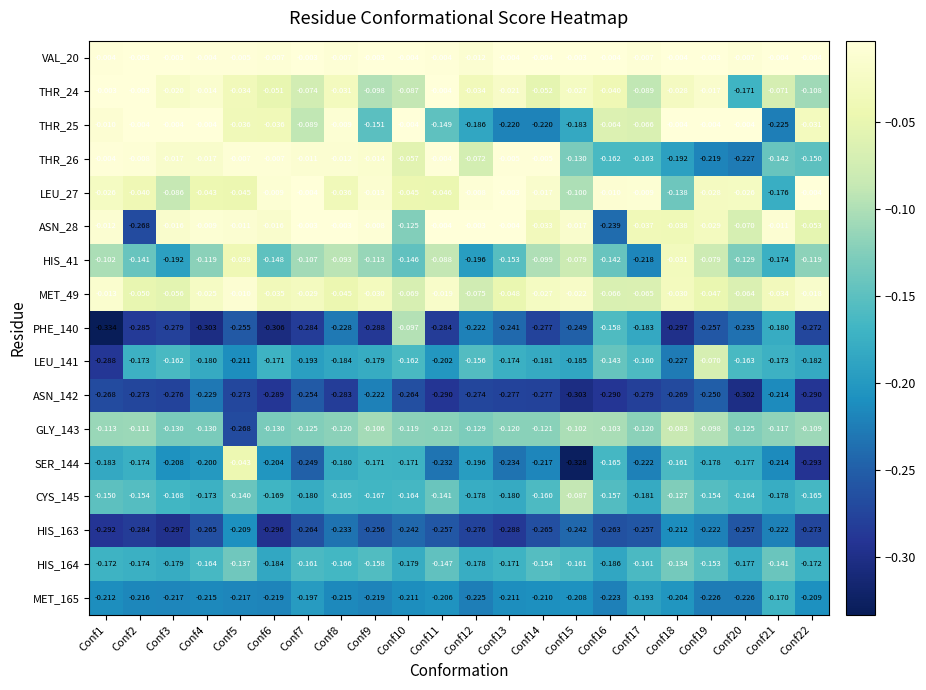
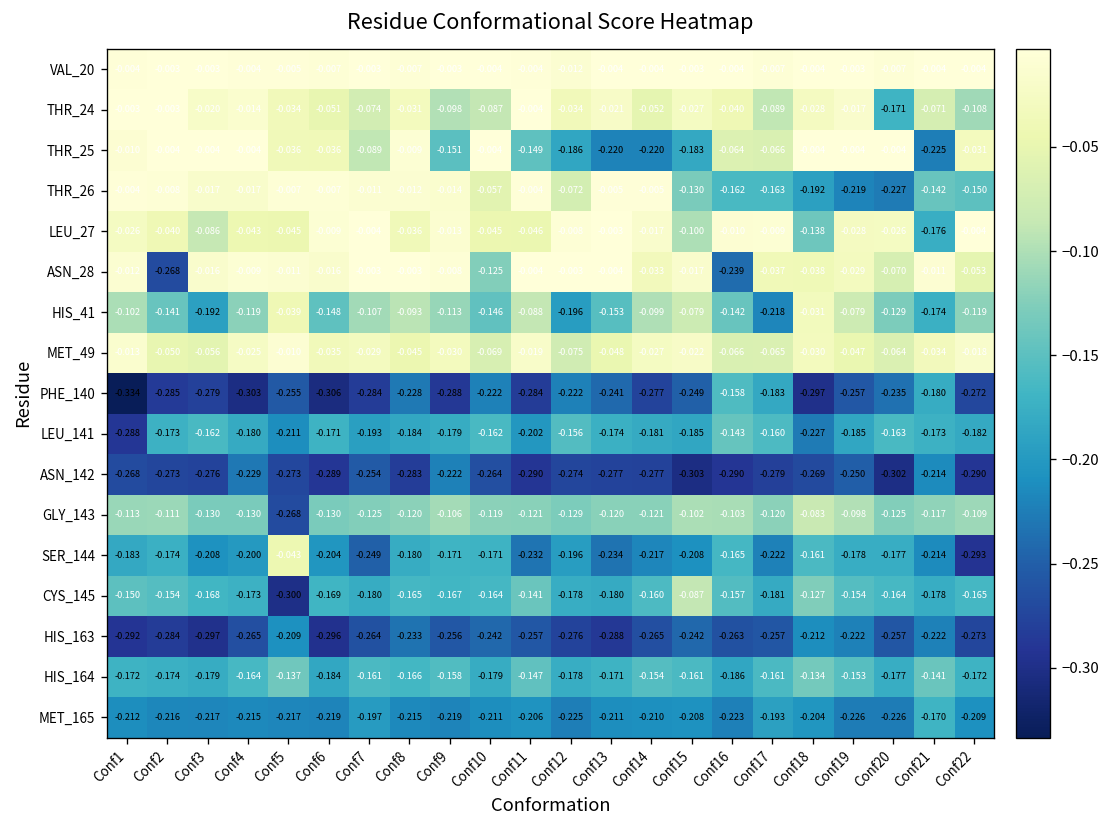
  {
    "PHE_140": {
      "Conf1": -0.334,
      "Conf2": -0.285,
      "Conf3": -0.279,
      "Conf4": -0.303,
      "Conf5": -0.255,
      "Conf6": -0.306,
      "Conf7": -0.284,
      "Conf8": -0.228,
      "Conf9": -0.288,
-     "Conf10": -0.097,
+     "Conf10": -0.222,
      "Conf11": -0.284,
      "Conf12": -0.222,
      "Conf13": -0.241,
      "Conf14": -0.277,
      "Conf15": -0.249,
      "Conf16": -0.158,
      "Conf17": -0.183,
      "Conf18": -0.297,
      "Conf19": -0.257,
      "Conf20": -0.235,
      "Conf21": -0.180,
      "Conf22": -0.272
    },
    "LEU_141": {
      "Conf1": -0.288,
      "Conf2": -0.173,
      "Conf3": -0.162,
      "Conf4": -0.180,
      "Conf5": -0.211,
      "Conf6": -0.171,
      "Conf7": -0.193,
      "Conf8": -0.184,
      "Conf9": -0.179,
      "Conf10": -0.162,
      "Conf11": -0.202,
      "Conf12": -0.156,
      "Conf13": -0.174,
      "Conf14": -0.181,
      "Conf15": -0.185,
      "Conf16": -0.143,
      "Conf17": -0.160,
      "Conf18": -0.227,
-     "Conf19": -0.070,
+     "Conf19": -0.185,
      "Conf20": -0.163,
      "Conf21": -0.173,
      "Conf22": -0.182
    },
    "SER_144": {
      "Conf1": -0.183,
      "Conf2": -0.174,
      "Conf3": -0.208,
      "Conf4": -0.200,
      "Conf5": -0.043,
      "Conf6": -0.204,
      "Conf7": -0.249,
      "Conf8": -0.180,
      "Conf9": -0.171,
      "Conf10": -0.171,
      "Conf11": -0.232,
      "Conf12": -0.196,
      "Conf13": -0.234,
      "Conf14": -0.217,
-     "Conf15": -0.328,
+     "Conf15": -0.208,
      "Conf16": -0.165,
      "Conf17": -0.222,
      "Conf18": -0.161,
      "Conf19": -0.178,
      "Conf20": -0.177,
      "Conf21": -0.214,
      "Conf22": -0.293
    },
    "CYS_145": {
      "Conf1": -0.150,
      "Conf2": -0.154,
      "Conf3": -0.168,
      "Conf4": -0.173,
-     "Conf5": -0.140,
+     "Conf5": -0.300,
      "Conf6": -0.169,
      "Conf7": -0.180,
      "Conf8": -0.165,
      "Conf9": -0.167,
      "Conf10": -0.164,
      "Conf11": -0.141,
      "Conf12": -0.178,
      "Conf13": -0.180,
      "Conf14": -0.160,
      "Conf15": -0.087,
      "Conf16": -0.157,
      "Conf17": -0.181,
      "Conf18": -0.127,
      "Conf19": -0.154,
      "Conf20": -0.164,
      "Conf21": -0.178,
      "Conf22": -0.165
    }
  }
